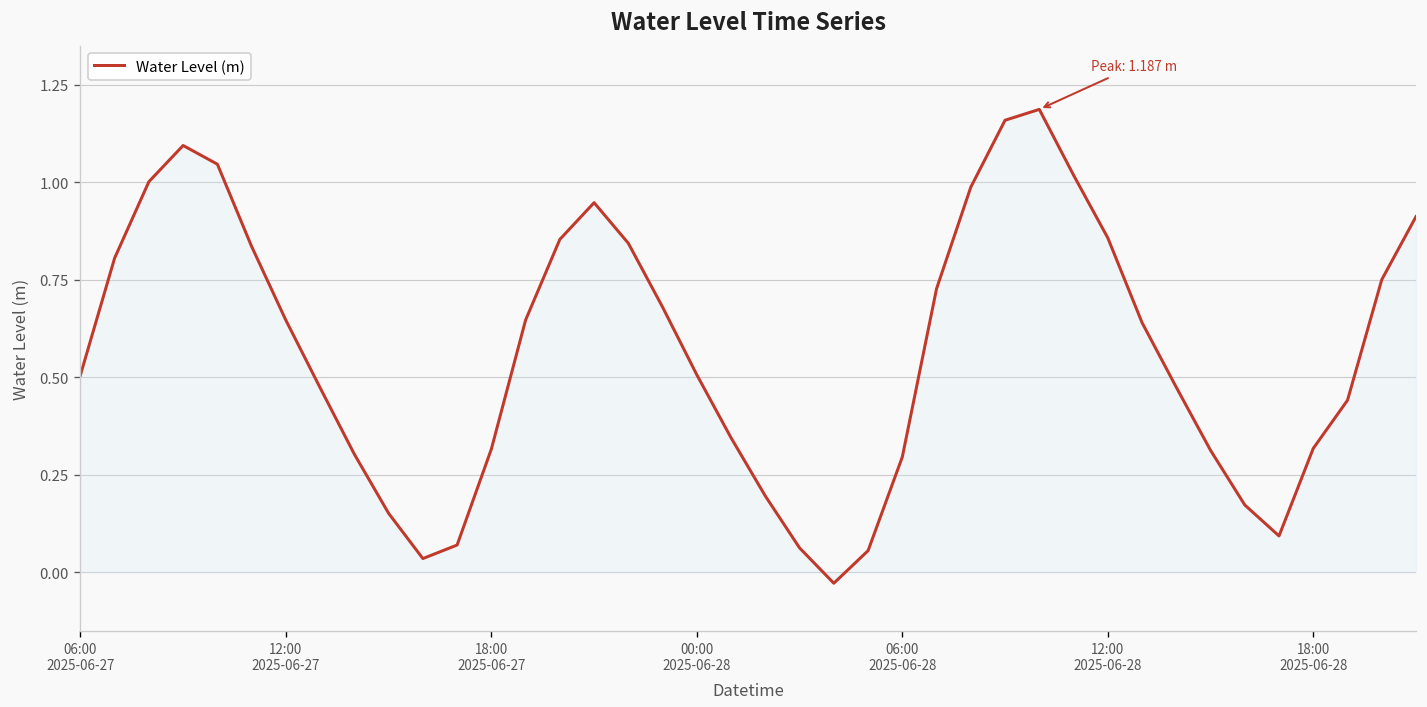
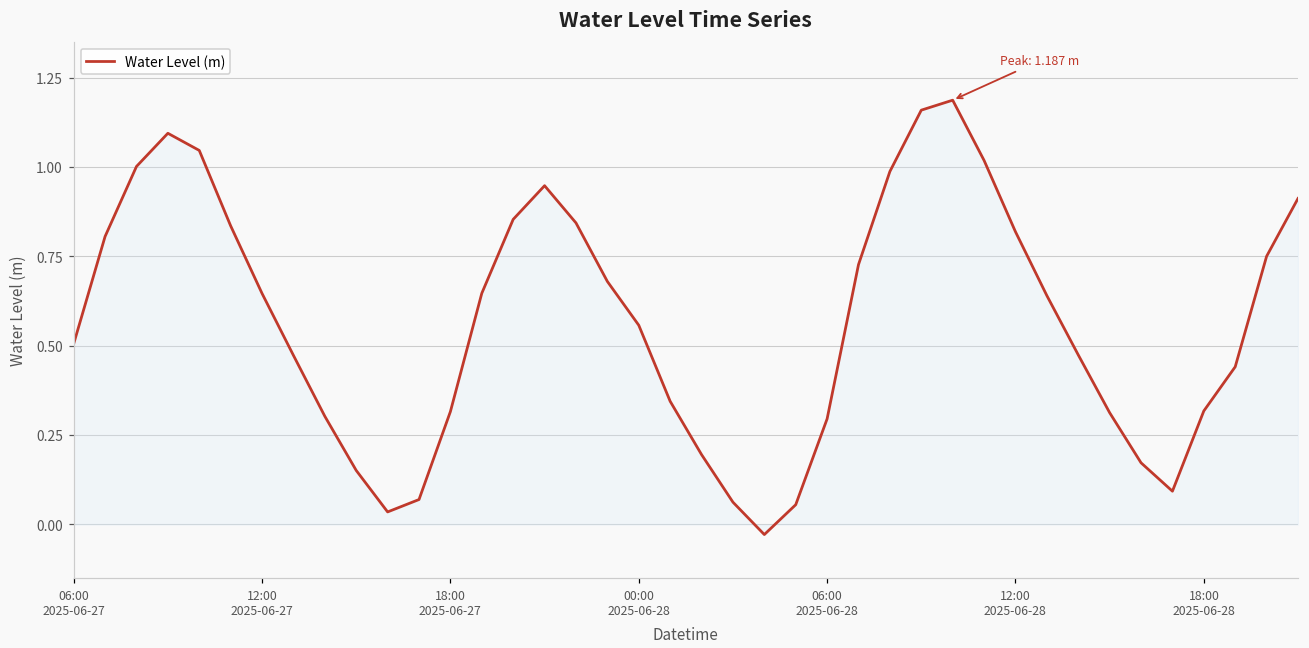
  {
    "Water Level (m)": {
-     "00:00 2025-06-28": 0.51,
-     "12:00 2025-06-28": 0.86
+     "00:00 2025-06-28": 0.56,
+     "12:00 2025-06-28": 0.82
    }
  }
